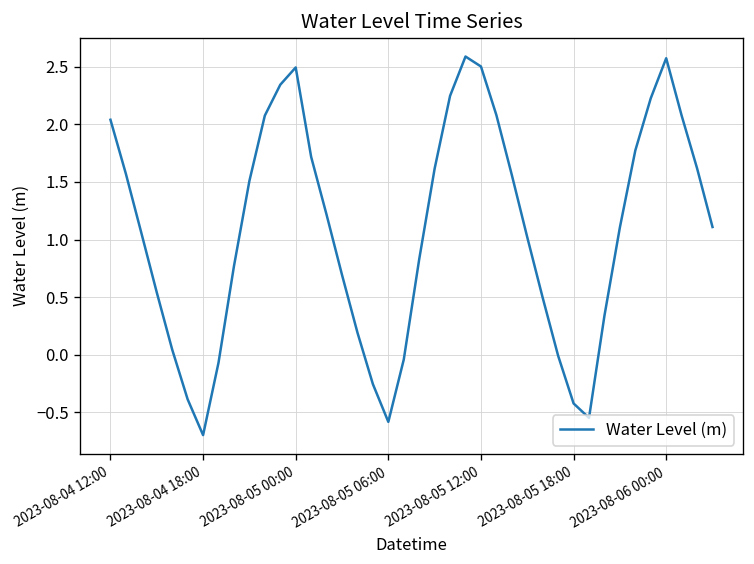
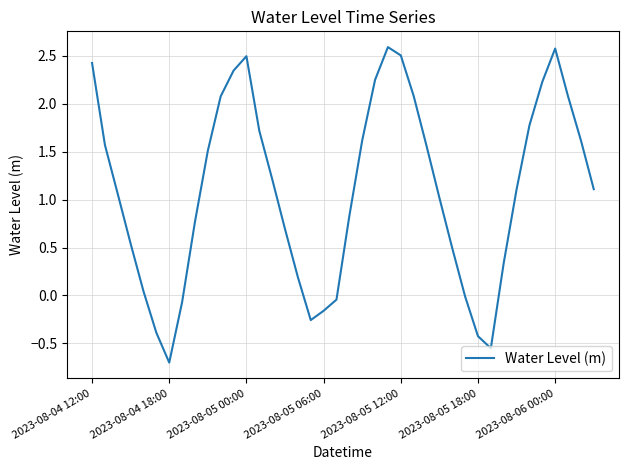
  {
-   "2023-08-04 12:00": 2.0,
+   "2023-08-04 12:00": 2.4,
    "2023-08-04 18:00": -0.7,
    "2023-08-05 00:00": 2.5,
-   "2023-08-05 06:00": -0.6,
+   "2023-08-05 06:00": -0.2,
    "2023-08-05 12:00": 2.5,
    "2023-08-05 18:00": -0.4,
    "2023-08-06 00:00": 2.6
  }
